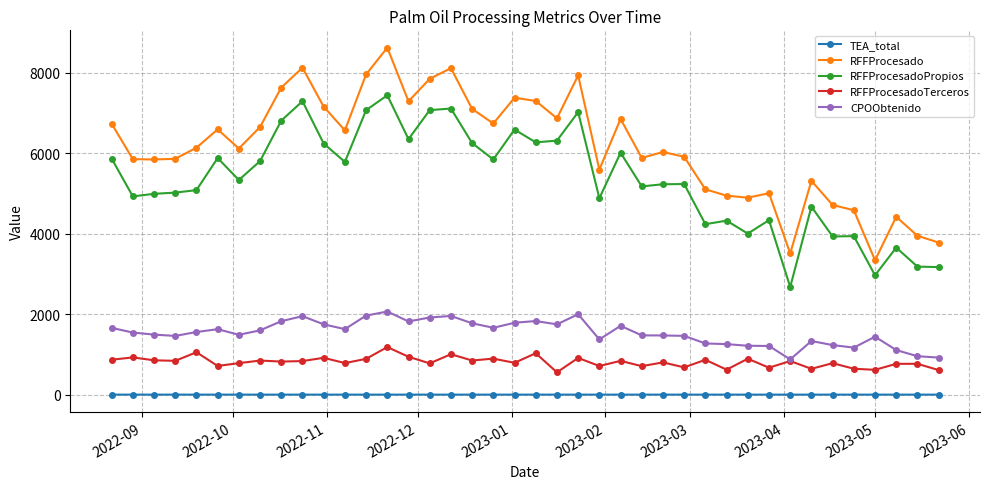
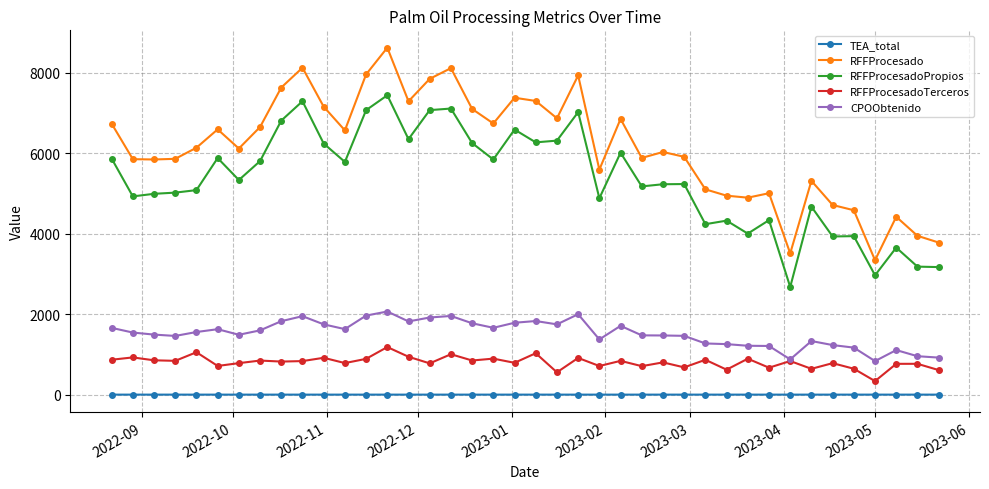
  {
    "TEA_total": {
      "2023-05": 0
    },
    "RFFProcesado": {
      "2023-05": 3300
    },
    "RFFProcesadoPropios": {
      "2023-05": 3000
    },
    "RFFProcesadoTerceros": {
-     "2023-05": 600
+     "2023-05": 300
    },
    "CPOObtenido": {
-     "2023-05": 1400
+     "2023-05": 800
    }
  }
